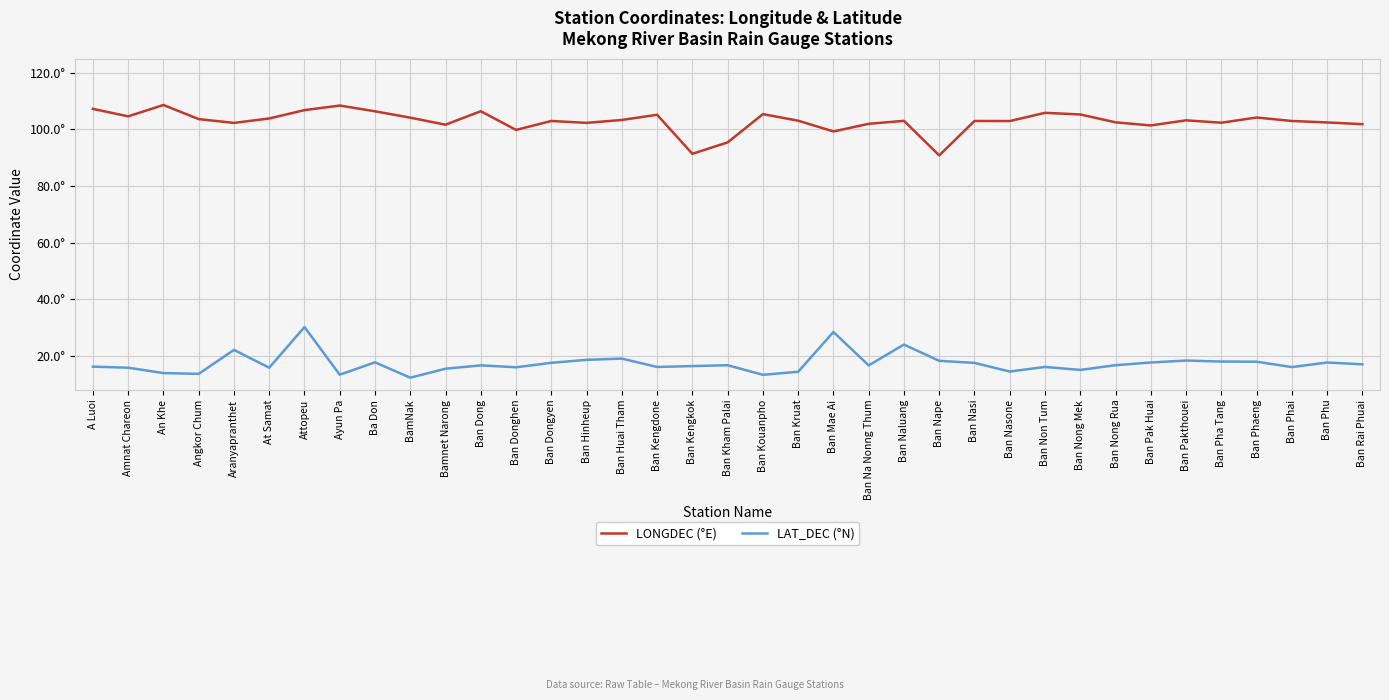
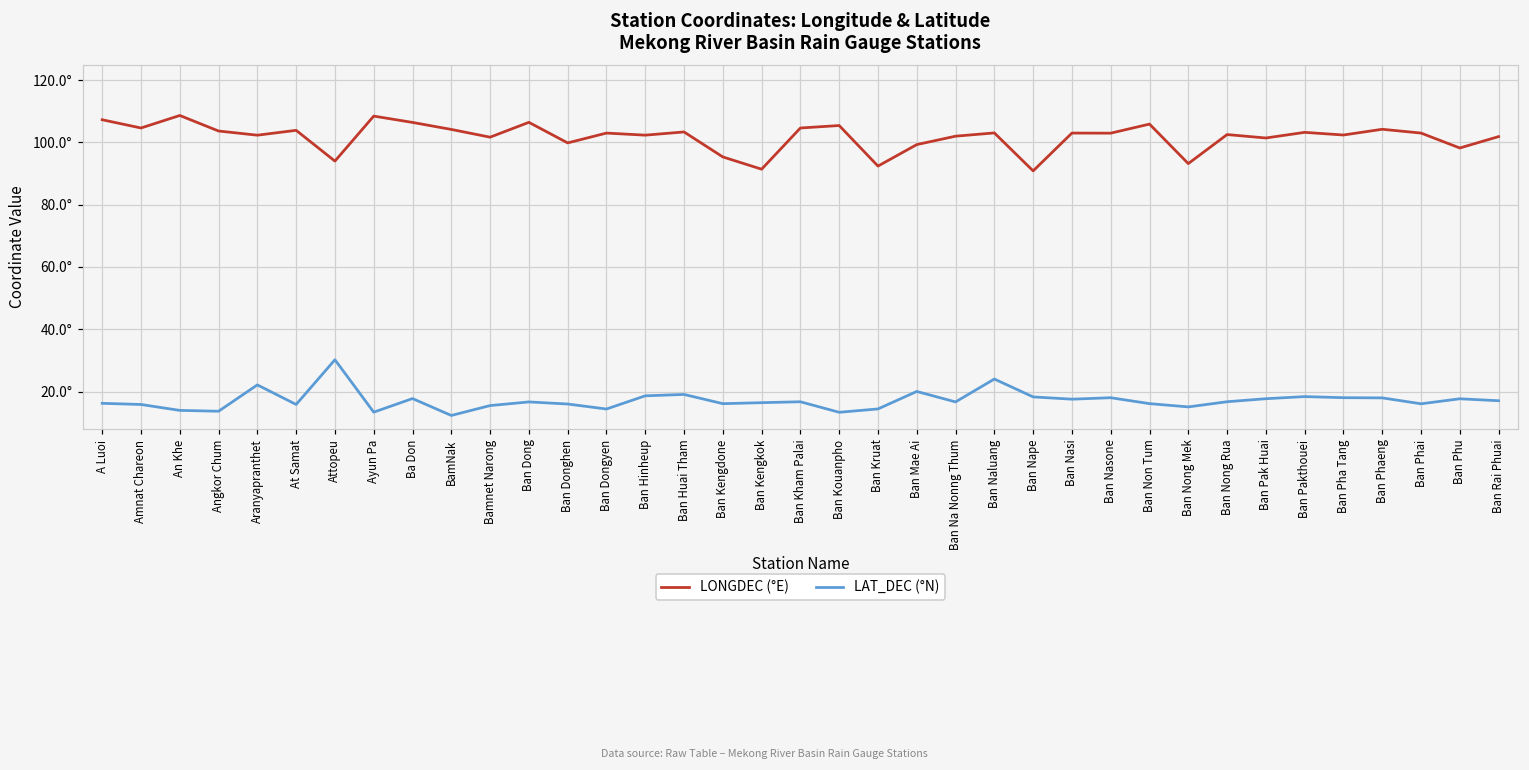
  {
    "LONGDEC (°E)": {
      "A Luoi": "107°",
      "Amnat Chareon": "105°",
      "An Khe": "109°",
      "Angkor Chum": "104°",
      "Aranyapranthet": "102°",
      "At Samat": "104°",
-     "Attopeu": "107°",
+     "Attopeu": "94°",
      "Ayun Pa": "108°",
      "Ba Don": "106°",
      "BamNak": "104°",
      "Bamnet Narong": "102°",
      "Ban Dong": "106°",
      "Ban Donghen": "100°",
      "Ban Dongyen": "103°",
      "Ban Hinheup": "102°",
      "Ban Huai Tham": "103°",
-     "Ban Kengdone": "105°",
+     "Ban Kengdone": "95°",
      "Ban Kengkok": "91°",
-     "Ban Kham Palai": "95°",
+     "Ban Kham Palai": "105°",
      "Ban Kouanpho": "105°",
-     "Ban Kruat": "103°",
+     "Ban Kruat": "92°",
      "Ban Mae Ai": "99°",
      "Ban Na Nonng Thum": "102°",
      "Ban Naluang": "103°",
      "Ban Nape": "91°",
      "Ban Nasi": "103°",
      "Ban Nasone": "103°",
      "Ban Non Tum": "106°",
-     "Ban Nong Mek": "105°",
+     "Ban Nong Mek": "93°",
      "Ban Nong Rua": "103°",
      "Ban Pak Huai": "101°",
      "Ban Pakthouei": "103°",
      "Ban Pha Tang": "102°",
      "Ban Phaeng": "104°",
      "Ban Phai": "103°",
-     "Ban Phu": "102°",
+     "Ban Phu": "98°",
      "Ban Rai Phuai": "102°"
    },
    "LAT_DEC (°N)": {
      "A Luoi": "16°",
      "Amnat Chareon": "16°",
      "An Khe": "14°",
      "Angkor Chum": "14°",
      "Aranyapranthet": "22°",
      "At Samat": "16°",
      "Attopeu": "30°",
      "Ayun Pa": "13°",
      "Ba Don": "18°",
      "BamNak": "12°",
      "Bamnet Narong": "16°",
      "Ban Dong": "17°",
      "Ban Donghen": "16°",
-     "Ban Dongyen": "18°",
+     "Ban Dongyen": "14°",
      "Ban Hinheup": "19°",
      "Ban Huai Tham": "19°",
      "Ban Kengdone": "16°",
      "Ban Kengkok": "16°",
      "Ban Kham Palai": "17°",
      "Ban Kouanpho": "13°",
      "Ban Kruat": "14°",
-     "Ban Mae Ai": "28°",
+     "Ban Mae Ai": "20°",
      "Ban Na Nonng Thum": "17°",
      "Ban Naluang": "24°",
      "Ban Nape": "18°",
      "Ban Nasi": "18°",
-     "Ban Nasone": "15°",
+     "Ban Nasone": "18°",
      "Ban Non Tum": "16°",
      "Ban Nong Mek": "15°",
      "Ban Nong Rua": "17°",
      "Ban Pak Huai": "18°",
      "Ban Pakthouei": "18°",
      "Ban Pha Tang": "18°",
      "Ban Phaeng": "18°",
      "Ban Phai": "16°",
      "Ban Phu": "18°",
      "Ban Rai Phuai": "17°"
    }
  }
